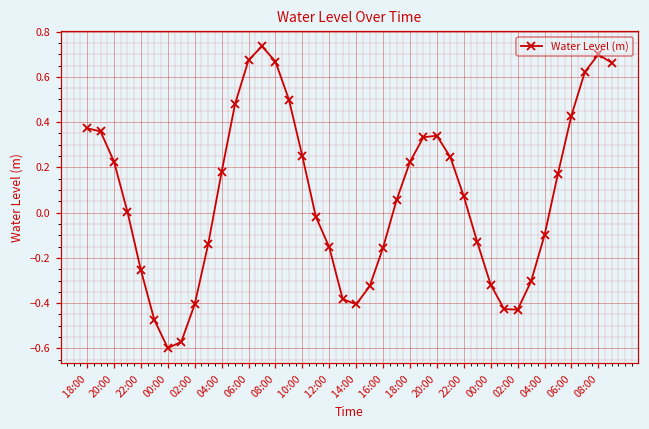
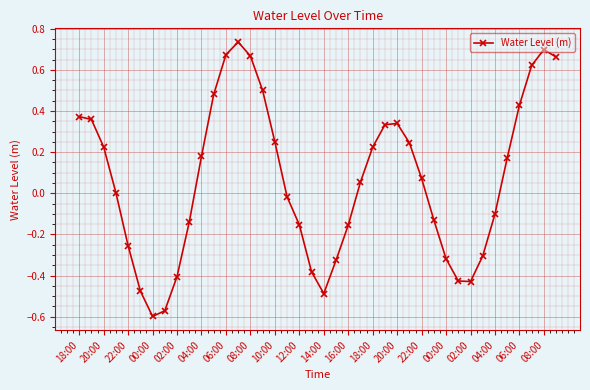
  {
    "10:00": 0.25,
    "12:00": -0.15,
-   "14:00": -0.41,
+   "14:00": -0.49,
    "16:00": -0.15
  }
